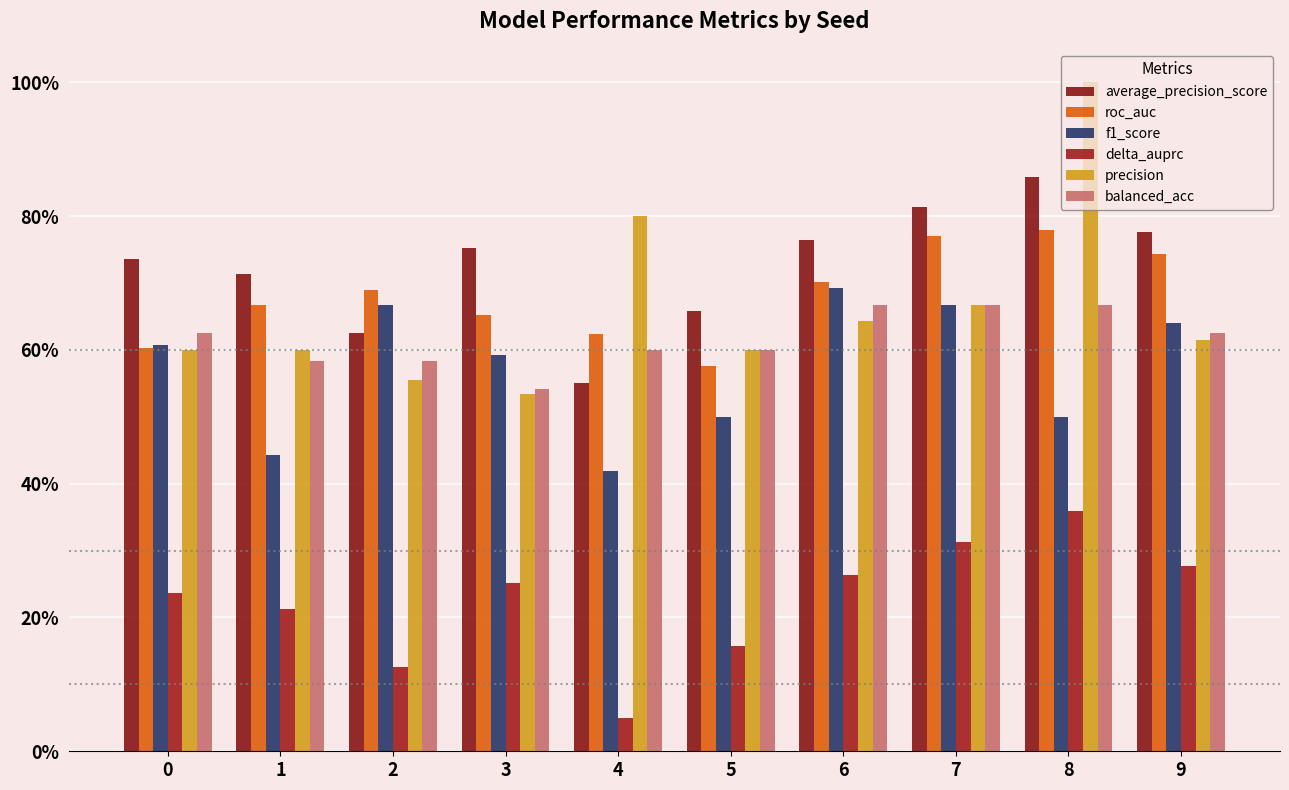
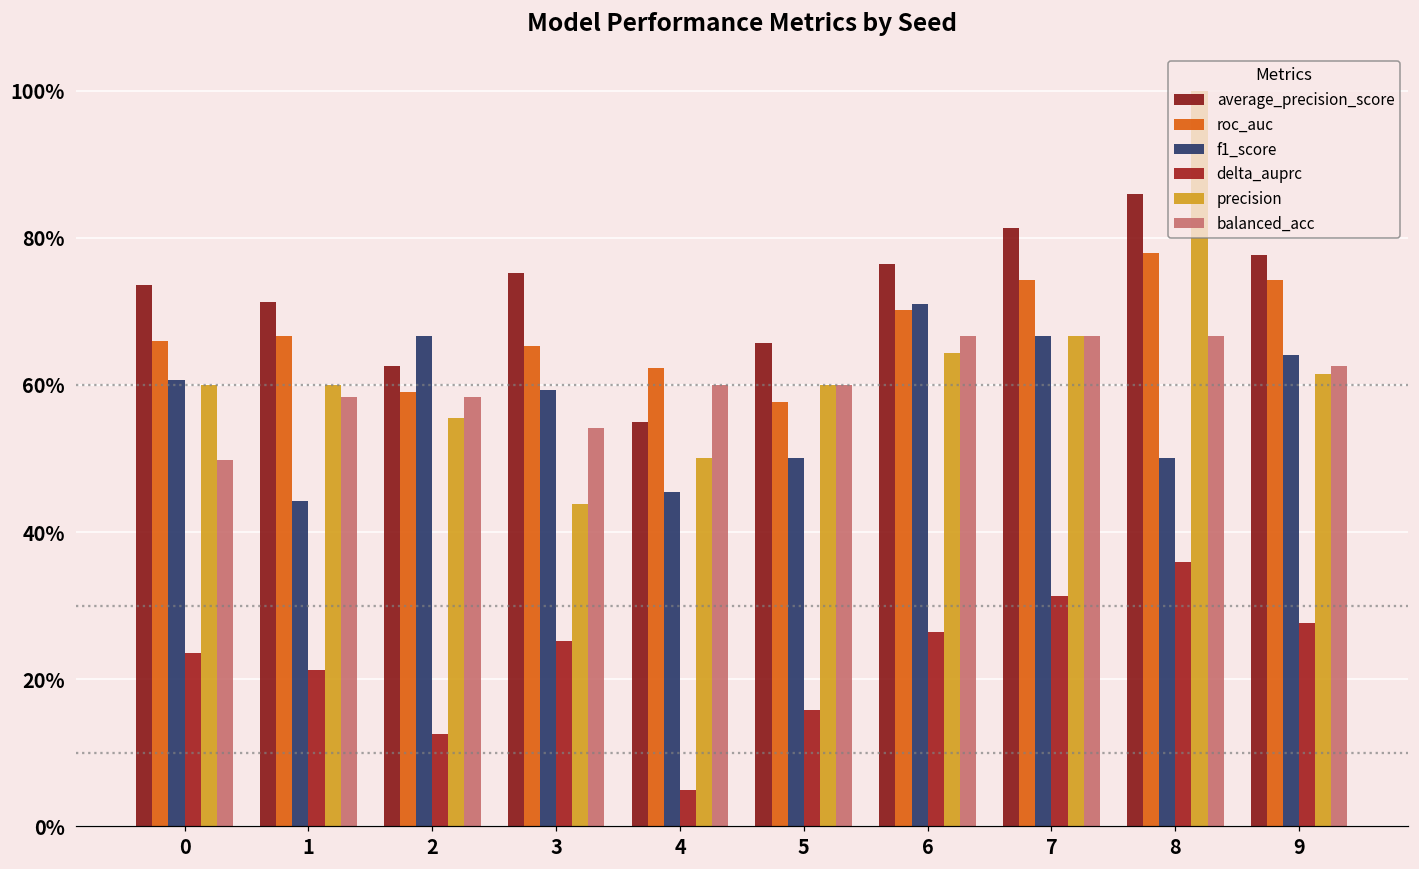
  {
    "roc_auc": {
-     "0": "60%",
+     "0": "66%",
      "1": "67%",
-     "2": "69%",
+     "2": "59%",
      "3": "65%",
      "4": "62%",
      "5": "58%",
      "6": "70%",
-     "7": "77%",
+     "7": "74%",
      "8": "78%",
      "9": "74%"
    },
    "f1_score": {
      "0": "61%",
      "1": "44%",
      "2": "67%",
      "3": "59%",
-     "4": "42%",
+     "4": "45%",
      "5": "50%",
-     "6": "69%",
+     "6": "71%",
      "7": "67%",
      "8": "50%",
      "9": "64%"
    },
    "precision": {
      "0": "60%",
      "1": "60%",
      "2": "56%",
-     "3": "53%",
-     "4": "80%",
+     "3": "44%",
+     "4": "50%",
      "5": "60%",
      "6": "64%",
      "7": "67%",
      "9": "62%"
    },
    "balanced_acc": {
-     "0": "63%",
+     "0": "50%",
      "1": "58%",
      "2": "58%",
      "3": "54%",
      "4": "60%",
      "5": "60%",
      "6": "67%",
      "7": "67%",
      "8": "67%",
      "9": "63%"
    }
  }
